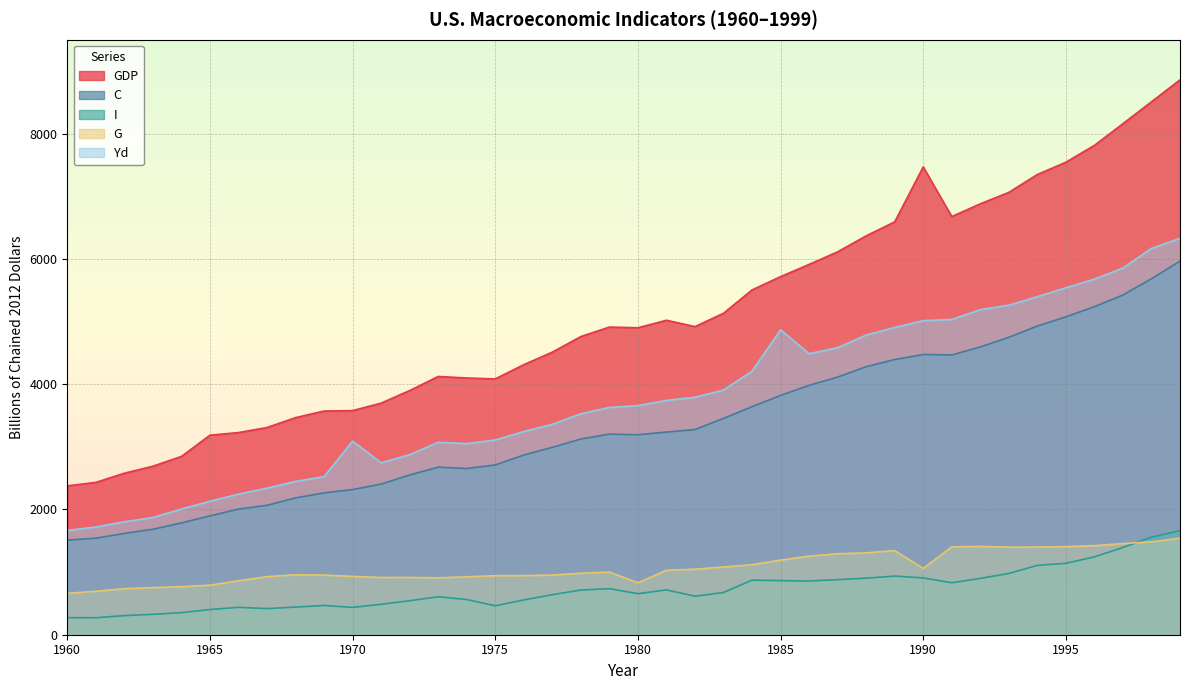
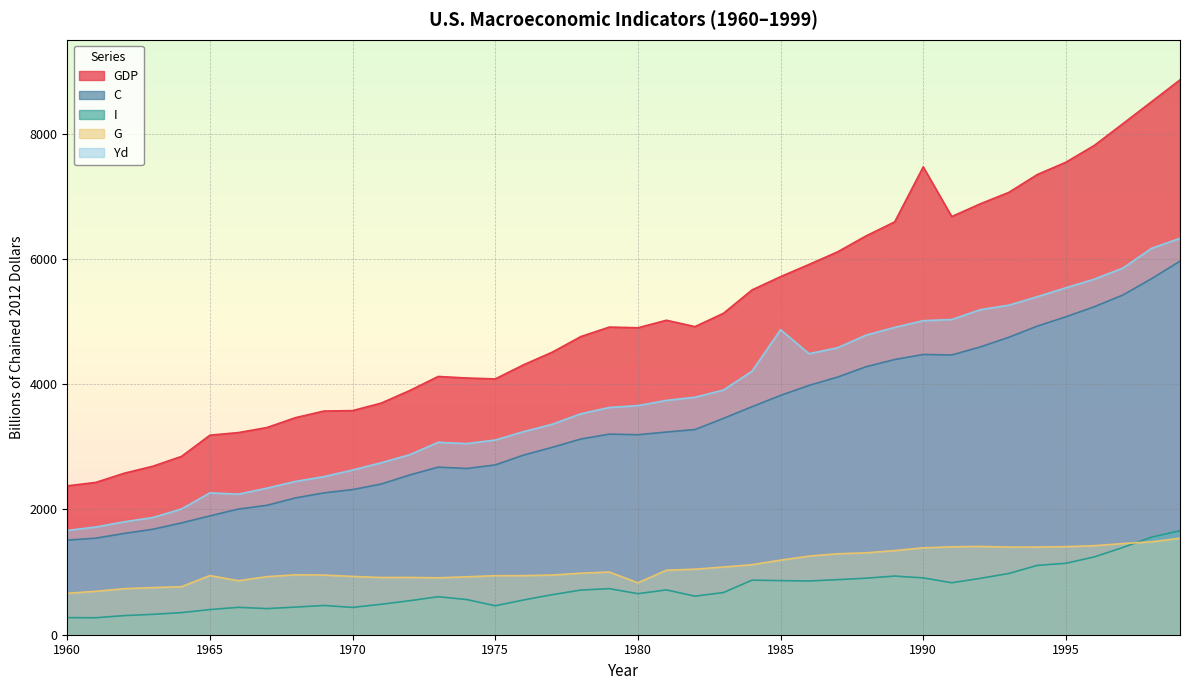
  {
    "GDP": {
      "1960": 2400,
      "1965": 3200,
      "1970": 3600,
      "1975": 4100,
      "1980": 4900,
      "1985": 5700,
      "1990": 7500,
      "1995": 7500
    },
    "G": {
      "1960": 700,
-     "1965": 800,
+     "1965": 900,
      "1970": 900,
      "1975": 900,
      "1980": 800,
      "1985": 1200,
-     "1990": 1100,
+     "1990": 1400,
      "1995": 1400
    },
    "Yd": {
      "1960": 1700,
-     "1965": 2100,
-     "1970": 3100,
+     "1965": 2300,
+     "1970": 2600,
      "1975": 3100,
      "1980": 3700,
      "1985": 4900,
      "1990": 5000,
      "1995": 5500
    }
  }
